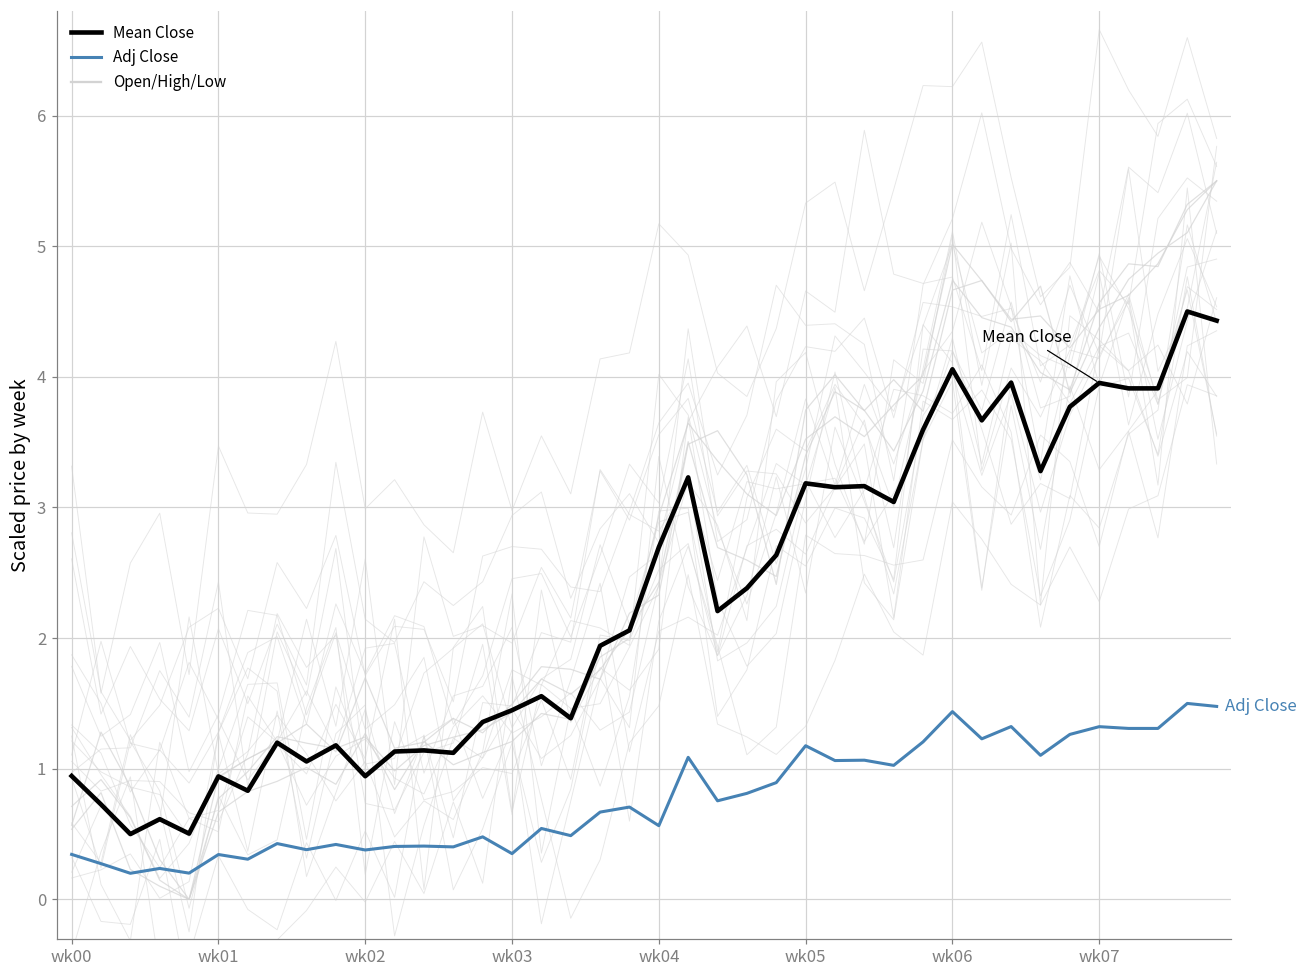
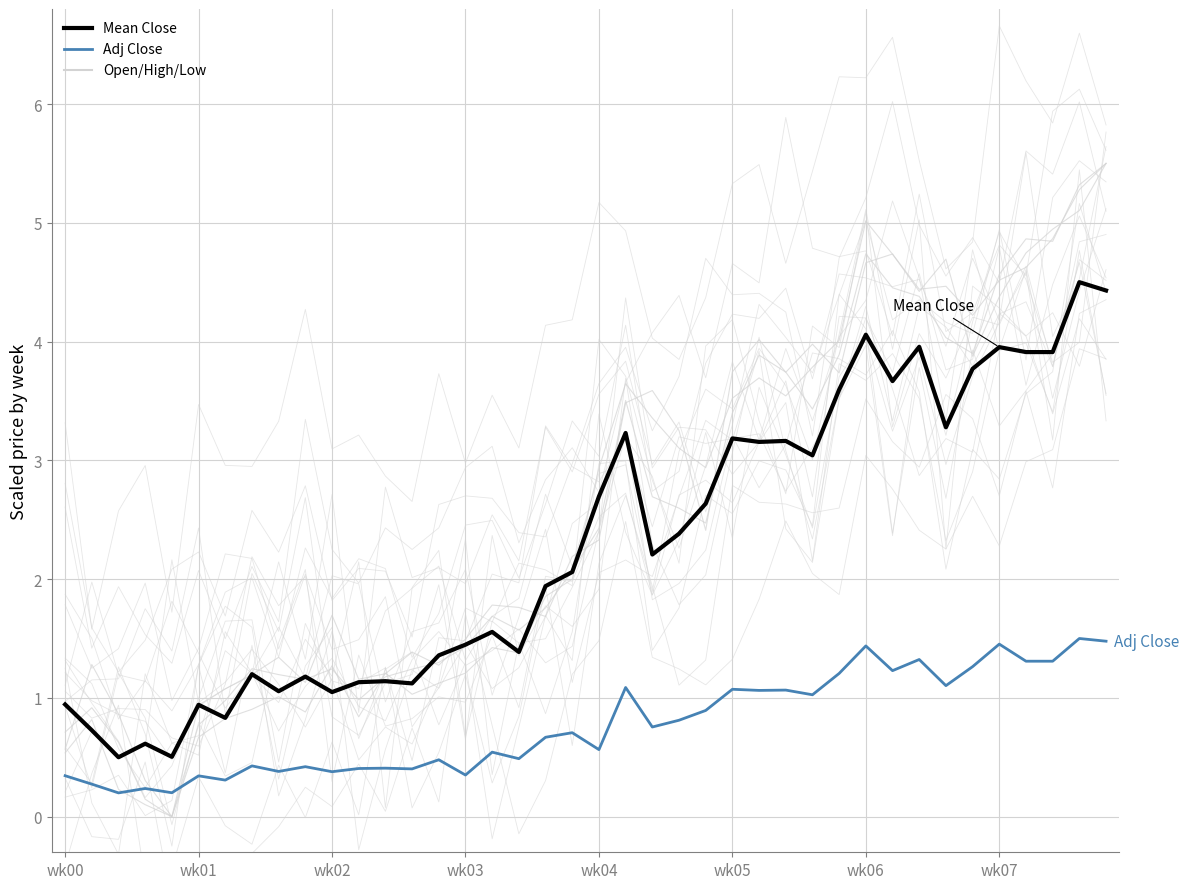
  {
    "Adj Close": {
      "wk02": 0.38,
      "wk03": 0.35,
      "wk04": 0.56,
-     "wk05": 1.18,
+     "wk05": 1.07,
      "wk06": 1.44,
-     "wk07": 1.32
+     "wk07": 1.45
    },
    "Mean Close": {
-     "wk02": 0.94,
+     "wk02": 1.05,
      "wk04": 2.70,
      "wk06": 4.06
    }
  }
